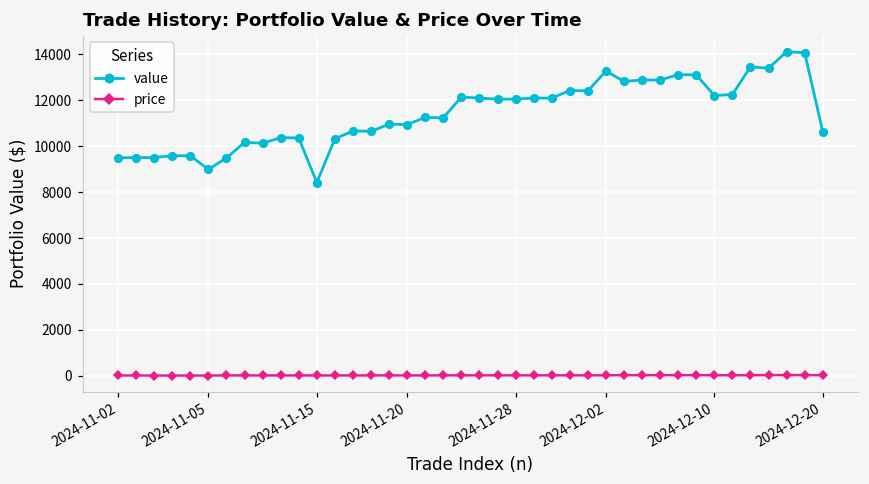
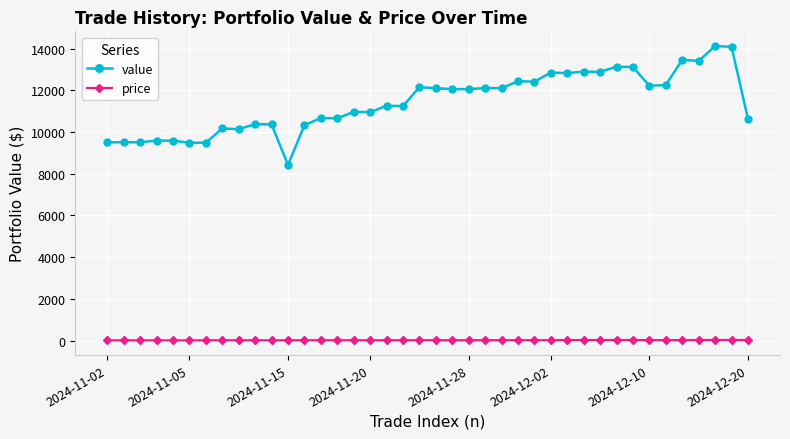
  {
    "value": {
-     "2024-11-05": 9000,
+     "2024-11-05": 9500,
      "2024-11-15": 8400,
-     "2024-12-02": 13300,
+     "2024-12-02": 12800,
      "2024-12-20": 10600
    },
    "price": {
      "2024-11-05": 0,
      "2024-11-15": 0,
      "2024-12-02": 0,
      "2024-12-20": 0
    }
  }
